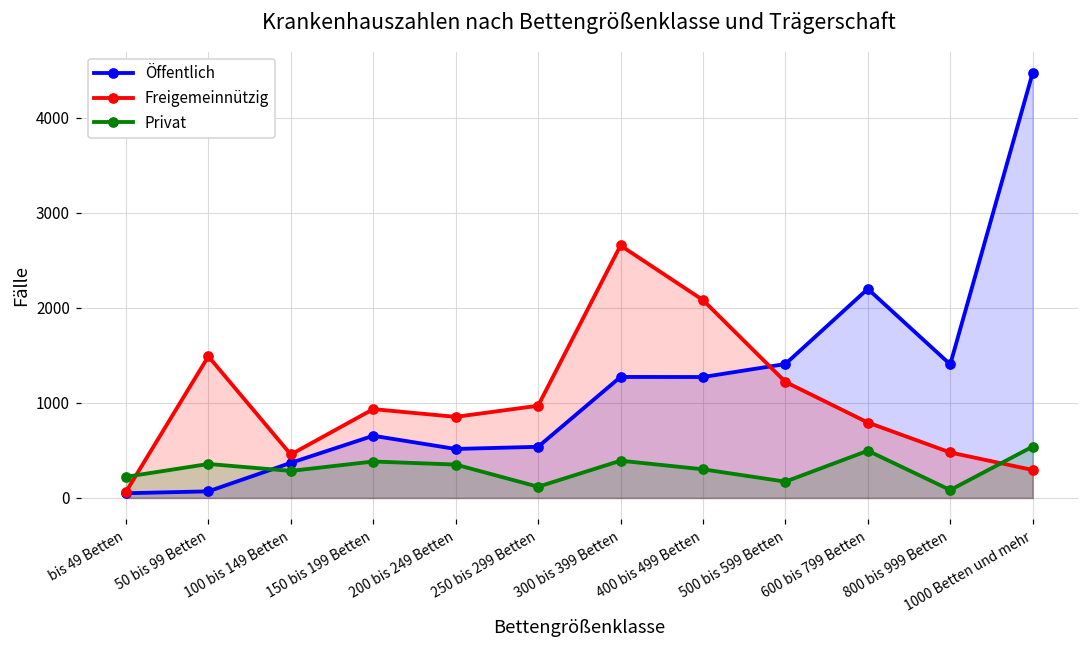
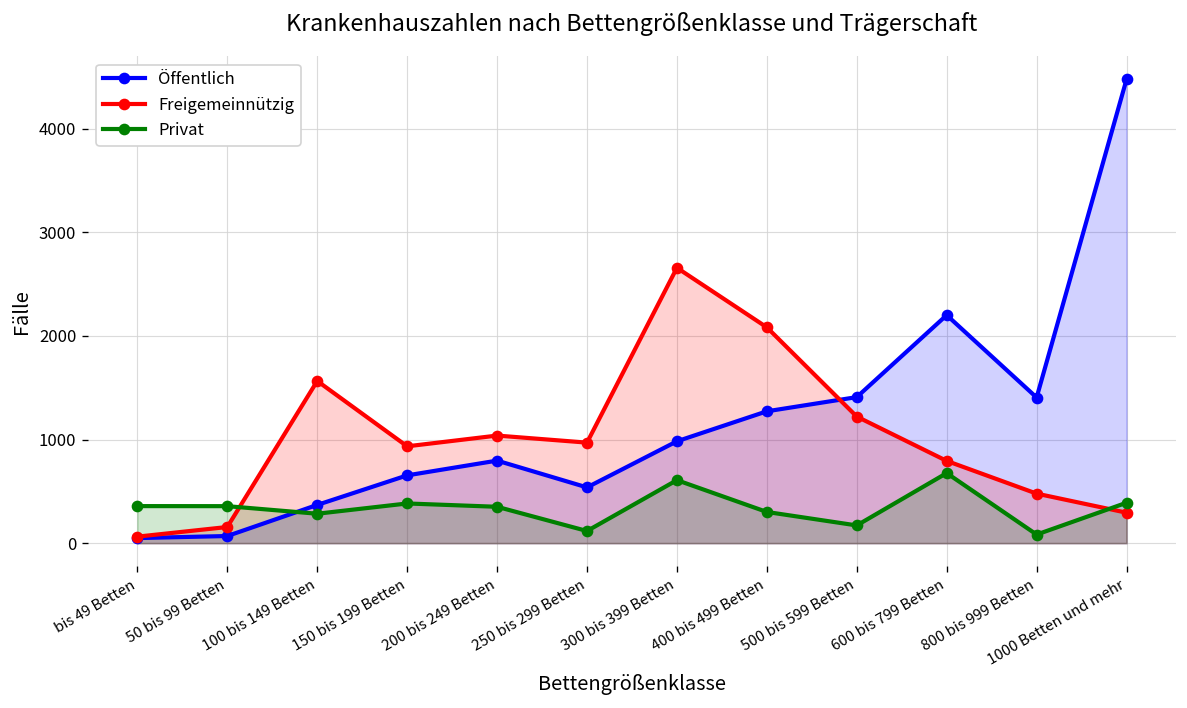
  {
    "Öffentlich": {
      "50 bis 99 Betten": 100,
      "100 bis 149 Betten": 400,
      "150 bis 199 Betten": 700,
-     "200 bis 249 Betten": 500,
+     "200 bis 249 Betten": 800,
      "250 bis 299 Betten": 500,
-     "300 bis 399 Betten": 1300,
+     "300 bis 399 Betten": 1000,
      "400 bis 499 Betten": 1300,
      "500 bis 599 Betten": 1400,
      "600 bis 799 Betten": 2200,
      "800 bis 999 Betten": 1400,
      "1000 Betten und mehr": 4500
    },
    "Freigemeinnützig": {
-     "50 bis 99 Betten": 1500,
-     "100 bis 149 Betten": 500,
+     "50 bis 99 Betten": 200,
+     "100 bis 149 Betten": 1600,
      "150 bis 199 Betten": 900,
-     "200 bis 249 Betten": 900,
+     "200 bis 249 Betten": 1000,
      "250 bis 299 Betten": 1000,
      "300 bis 399 Betten": 2700,
      "400 bis 499 Betten": 2100,
      "500 bis 599 Betten": 1200,
      "600 bis 799 Betten": 800,
      "800 bis 999 Betten": 500,
      "1000 Betten und mehr": 300
    },
    "Privat": {
-     "bis 49 Betten": 200,
+     "bis 49 Betten": 400,
      "50 bis 99 Betten": 400,
      "100 bis 149 Betten": 300,
      "150 bis 199 Betten": 400,
      "200 bis 249 Betten": 400,
      "250 bis 299 Betten": 100,
-     "300 bis 399 Betten": 400,
+     "300 bis 399 Betten": 600,
      "400 bis 499 Betten": 300,
      "500 bis 599 Betten": 200,
-     "600 bis 799 Betten": 500,
+     "600 bis 799 Betten": 700,
      "800 bis 999 Betten": 100,
-     "1000 Betten und mehr": 500
+     "1000 Betten und mehr": 400
    }
  }
